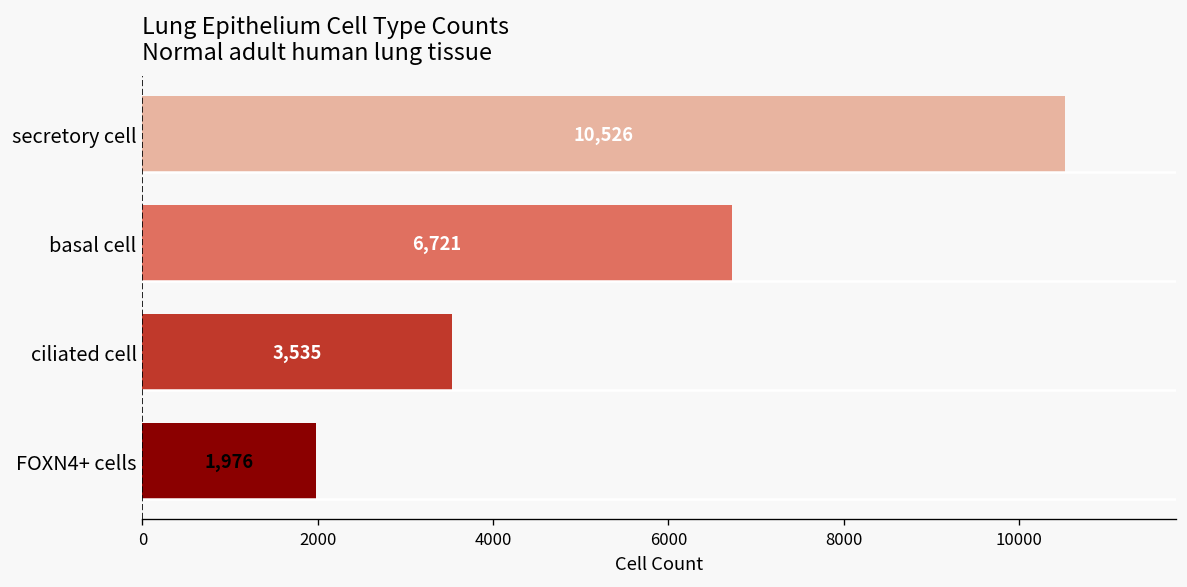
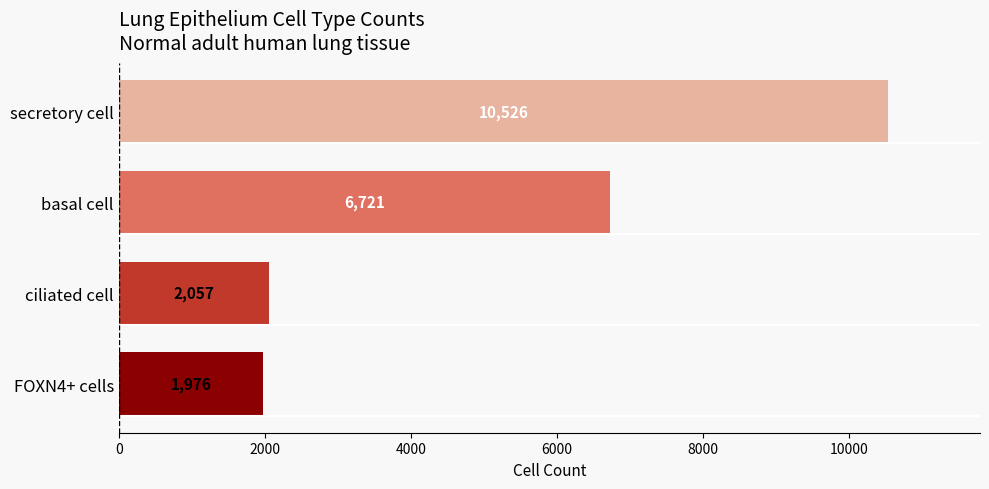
  {
    "secretory cell": "10,526",
    "basal cell": "6,721",
-   "ciliated cell": "3,535",
+   "ciliated cell": "2,057",
    "FOXN4+ cells": "1,976"
  }
